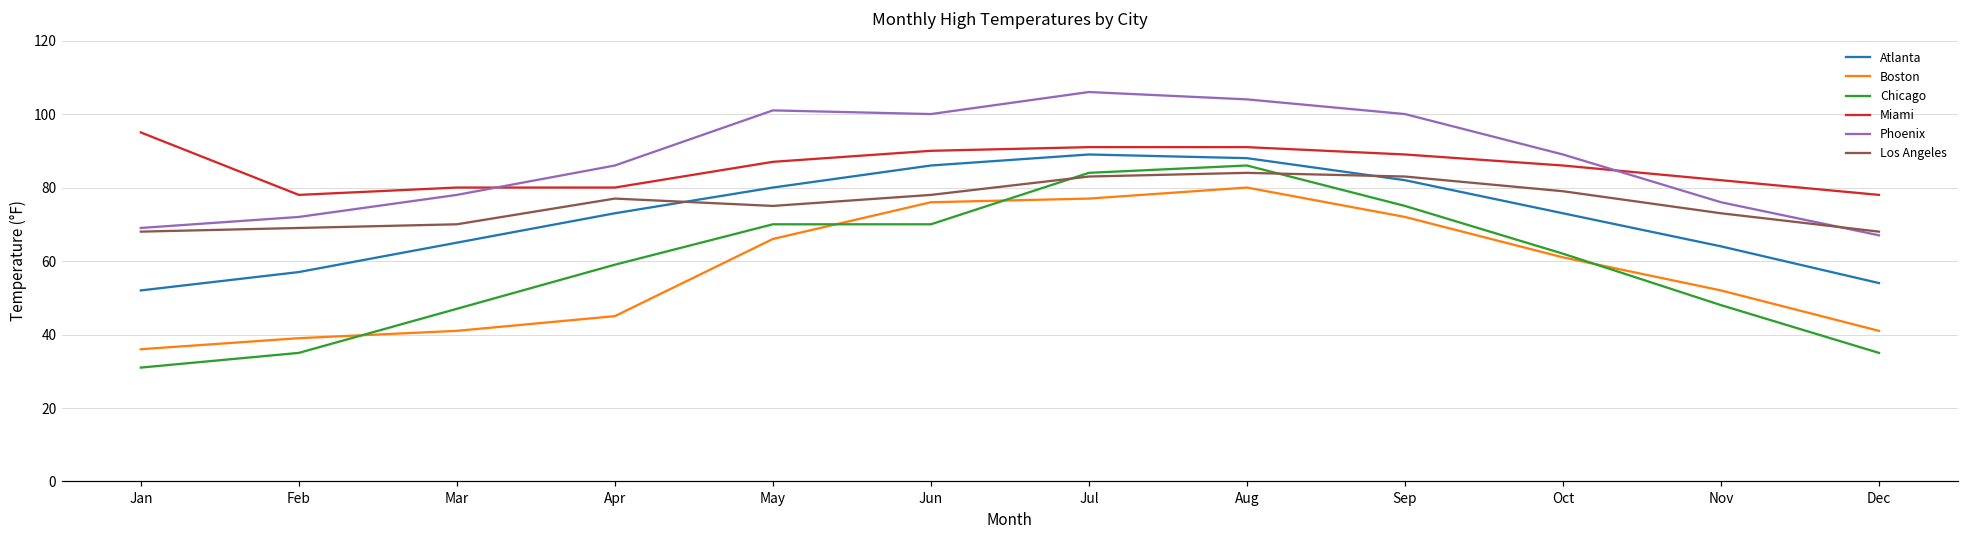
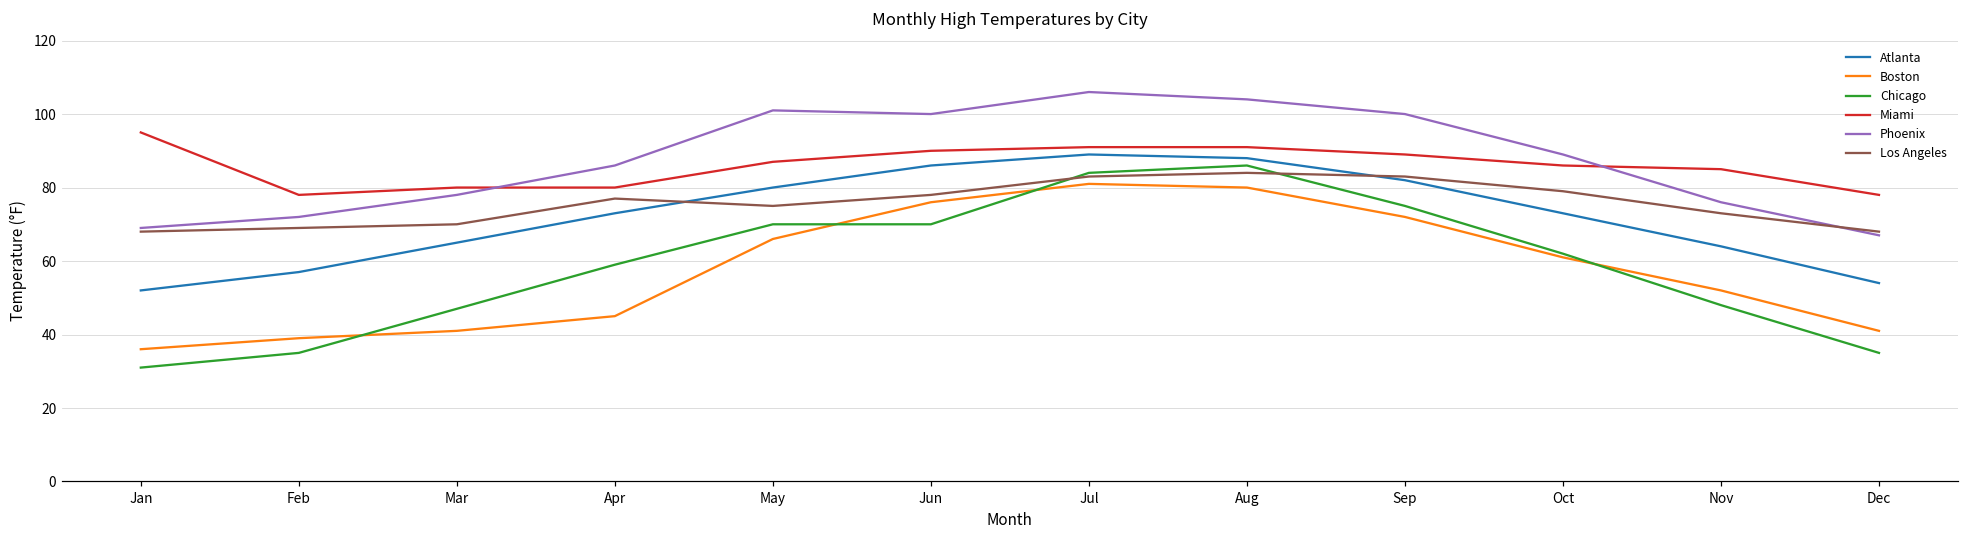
  {
    "Atlanta": {
      "Jan": 52,
      "Feb": 57,
      "Mar": 65,
      "Apr": 73,
      "May": 80,
      "Jun": 86,
      "Jul": 89,
      "Aug": 88,
      "Sep": 82,
      "Oct": 73,
      "Nov": 64,
      "Dec": 54
    },
    "Boston": {
      "Jan": 36,
      "Feb": 39,
      "Mar": 41,
      "Apr": 45,
      "May": 66,
      "Jun": 76,
-     "Jul": 77,
+     "Jul": 81,
      "Aug": 80,
      "Sep": 72,
      "Oct": 61,
      "Nov": 52,
      "Dec": 41
    },
    "Chicago": {
      "Jan": 31,
      "Feb": 35,
      "Mar": 47,
      "Apr": 59,
      "May": 70,
      "Jun": 70,
      "Jul": 84,
      "Aug": 86,
      "Sep": 75,
      "Oct": 62,
      "Nov": 48,
      "Dec": 35
    },
    "Miami": {
      "Jan": 95,
      "Feb": 78,
      "Mar": 80,
      "Apr": 80,
      "May": 87,
      "Jun": 90,
      "Jul": 91,
      "Aug": 91,
      "Sep": 89,
      "Oct": 86,
-     "Nov": 82,
+     "Nov": 85,
      "Dec": 78
    },
    "Phoenix": {
      "Jan": 69,
      "Feb": 72,
      "Mar": 78,
      "Apr": 86,
      "May": 101,
      "Jun": 100,
      "Jul": 106,
      "Aug": 104,
      "Sep": 100,
      "Oct": 89,
      "Nov": 76,
      "Dec": 67
    },
    "Los Angeles": {
      "Jan": 68,
      "Feb": 69,
      "Mar": 70,
      "Apr": 77,
      "May": 75,
      "Jun": 78,
      "Jul": 83,
      "Aug": 84,
      "Sep": 83,
      "Oct": 79,
      "Nov": 73,
      "Dec": 68
    }
  }
